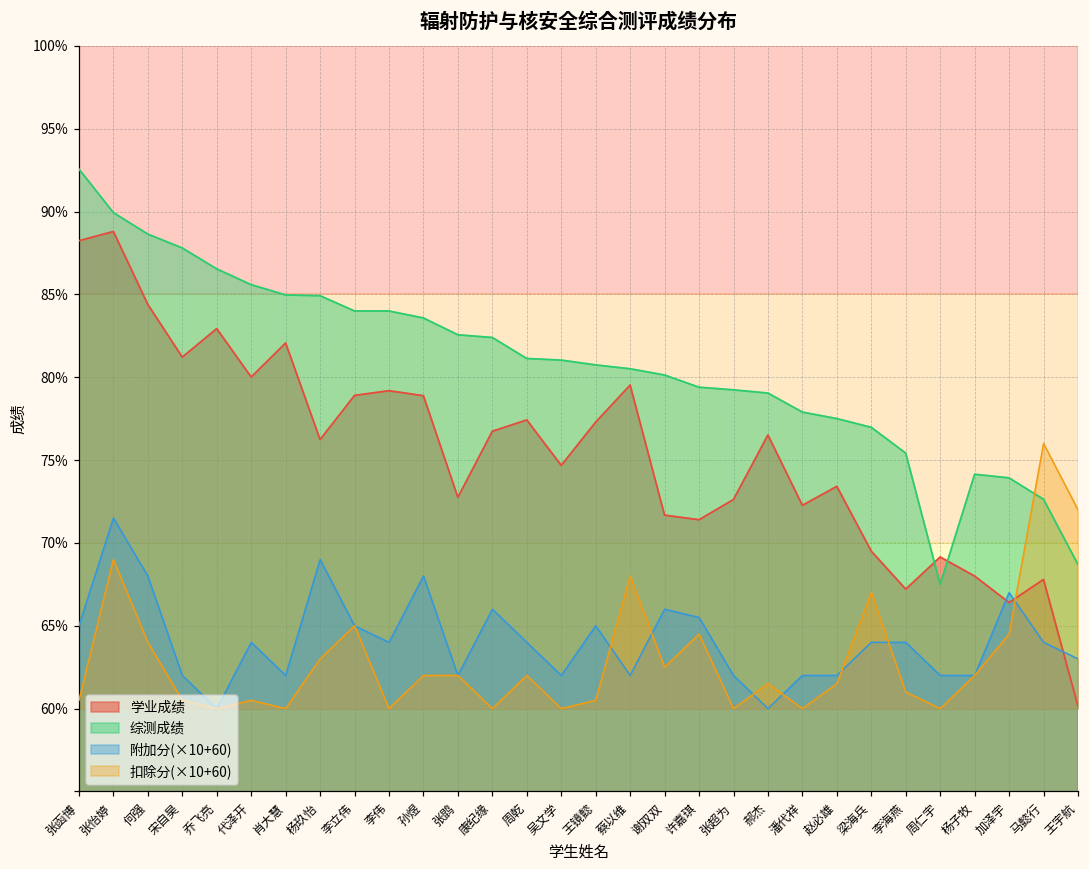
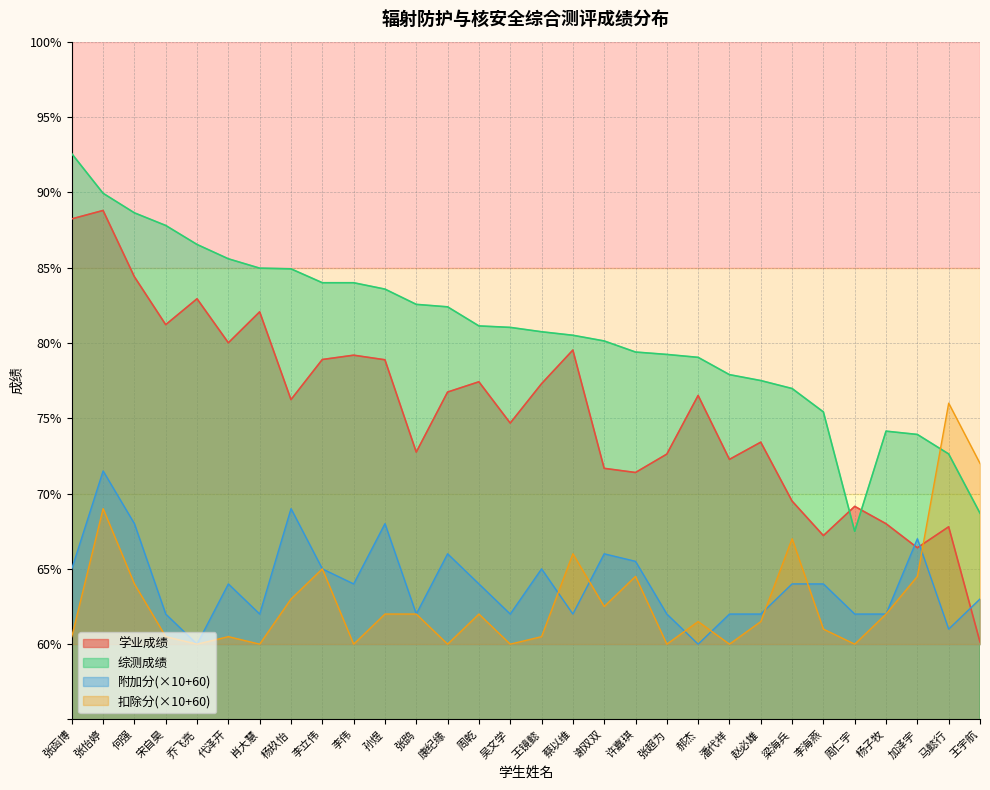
  {
    "学业成绩": {
      "张函博": "88.2%",
      "张怡婷": "88.8%",
      "何强": "84.4%",
      "宋自昊": "81.2%",
      "乔飞亮": "82.9%",
      "代泽开": "80.0%",
      "肖大慧": "82.1%",
      "杨玖怡": "76.2%",
      "李立伟": "78.9%",
      "李伟": "79.2%",
      "孙煜": "78.9%",
      "张鹍": "72.8%",
      "康纪缘": "76.7%",
      "周乾": "77.4%",
      "吴文学": "74.7%",
      "王镜懿": "77.3%",
      "蔡以维": "79.5%",
      "谢双双": "71.7%",
      "许嘉琪": "71.4%",
      "张超为": "72.6%",
      "郝杰": "76.5%",
      "潘代祥": "72.3%",
      "赵必雄": "73.4%",
      "梁海兵": "69.5%",
      "李海燕": "67.2%",
      "周仁宇": "69.1%",
      "杨子牧": "68.0%",
      "加泽宇": "66.4%",
      "马懿行": "67.8%",
      "王宇航": "60.1%"
    },
    "综测成绩": {
      "张函博": "92.6%",
      "张怡婷": "89.9%",
      "何强": "88.6%",
      "宋自昊": "87.8%",
      "乔飞亮": "86.5%",
      "代泽开": "85.6%",
      "肖大慧": "85.0%",
      "杨玖怡": "84.9%",
      "李立伟": "84.0%",
      "李伟": "84.0%",
      "孙煜": "83.6%",
      "张鹍": "82.6%",
      "康纪缘": "82.4%",
      "周乾": "81.1%",
      "吴文学": "81.0%",
      "王镜懿": "80.7%",
      "蔡以维": "80.5%",
      "谢双双": "80.1%",
      "许嘉琪": "79.4%",
      "张超为": "79.2%",
      "郝杰": "79.0%",
      "潘代祥": "77.9%",
      "赵必雄": "77.5%",
      "梁海兵": "77.0%",
      "李海燕": "75.4%",
      "周仁宇": "67.5%",
      "杨子牧": "74.1%",
      "加泽宇": "73.9%",
      "马懿行": "72.6%",
      "王宇航": "68.7%"
    },
    "附加分(×10+60)": {
      "张函博": "65.0%",
      "张怡婷": "71.5%",
      "何强": "68.0%",
      "宋自昊": "62.0%",
      "代泽开": "64.0%",
      "肖大慧": "62.0%",
      "杨玖怡": "69.0%",
      "李伟": "64.0%",
      "孙煜": "68.0%",
      "康纪缘": "66.0%",
      "周乾": "64.0%",
      "吴文学": "62.0%",
      "王镜懿": "65.0%",
      "蔡以维": "62.0%",
      "谢双双": "66.0%",
      "许嘉琪": "65.5%",
      "张超为": "62.0%",
      "郝杰": "60.0%",
      "潘代祥": "62.0%",
      "赵必雄": "62.0%",
      "梁海兵": "64.0%",
      "李海燕": "64.0%",
      "周仁宇": "62.0%",
      "加泽宇": "67.0%",
-     "马懿行": "64.0%",
+     "马懿行": "61.0%",
      "王宇航": "63.0%"
    },
    "扣除分(×10+60)": {
      "张函博": "60.5%",
      "张怡婷": "69.0%",
      "何强": "64.0%",
      "代泽开": "60.5%",
      "肖大慧": "60.0%",
      "杨玖怡": "63.0%",
      "李伟": "60.0%",
      "孙煜": "62.0%",
      "康纪缘": "60.0%",
      "周乾": "62.0%",
      "吴文学": "60.0%",
      "王镜懿": "60.5%",
-     "蔡以维": "68.0%",
+     "蔡以维": "66.0%",
      "谢双双": "62.5%",
      "许嘉琪": "64.5%",
      "张超为": "60.0%",
      "郝杰": "61.5%",
      "潘代祥": "60.0%",
      "赵必雄": "61.5%",
      "梁海兵": "67.0%",
      "李海燕": "61.0%",
      "周仁宇": "60.0%",
      "加泽宇": "64.5%",
      "马懿行": "76.0%",
      "王宇航": "72.0%"
    }
  }
